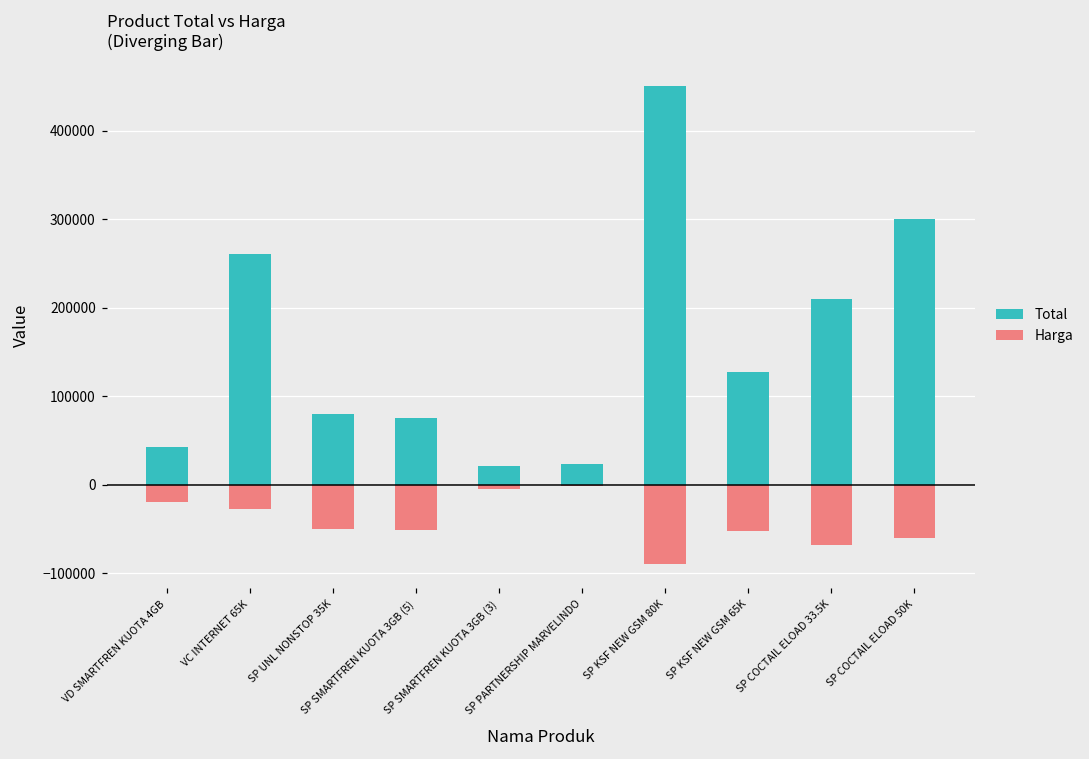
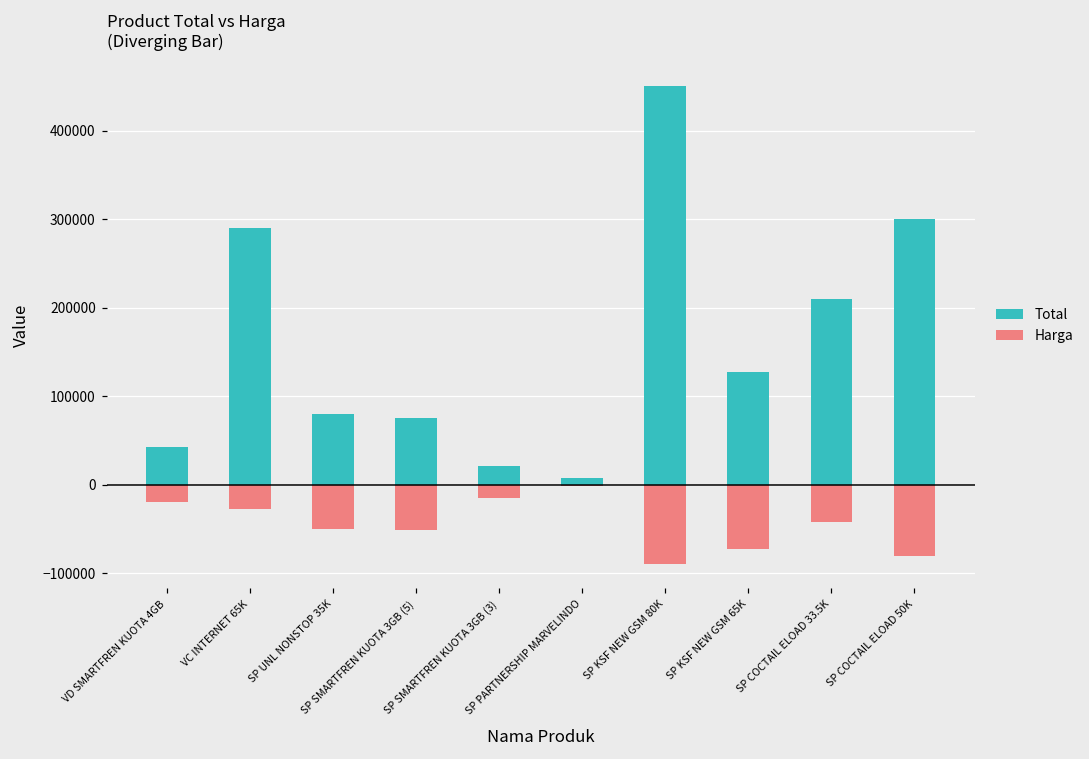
  {
    "Total": {
      "VD SMARTFREN KUOTA 4GB": 40000,
-     "VC INTERNET 65K": 260000,
+     "VC INTERNET 65K": 290000,
      "SP UNL NONSTOP 35K": 80000,
      "SP SMARTFREN KUOTA 3GB (5)": 80000,
      "SP SMARTFREN KUOTA 3GB (3)": 20000,
-     "SP PARTNERSHIP MARVELINDO": 20000,
+     "SP PARTNERSHIP MARVELINDO": 10000,
      "SP KSF NEW GSM 80K": 450000,
      "SP KSF NEW GSM 65K": 130000,
      "SP COCTAIL ELOAD 33.5K": 210000,
      "SP COCTAIL ELOAD 50K": 300000
    },
    "Harga": {
      "VD SMARTFREN KUOTA 4GB": -20000,
      "VC INTERNET 65K": -30000,
      "SP UNL NONSTOP 35K": -50000,
      "SP SMARTFREN KUOTA 3GB (5)": -50000,
-     "SP SMARTFREN KUOTA 3GB (3)": -10000,
+     "SP SMARTFREN KUOTA 3GB (3)": -20000,
      "SP KSF NEW GSM 80K": -90000,
-     "SP KSF NEW GSM 65K": -50000,
-     "SP COCTAIL ELOAD 33.5K": -70000,
-     "SP COCTAIL ELOAD 50K": -60000
+     "SP KSF NEW GSM 65K": -70000,
+     "SP COCTAIL ELOAD 33.5K": -40000,
+     "SP COCTAIL ELOAD 50K": -80000
    }
  }
